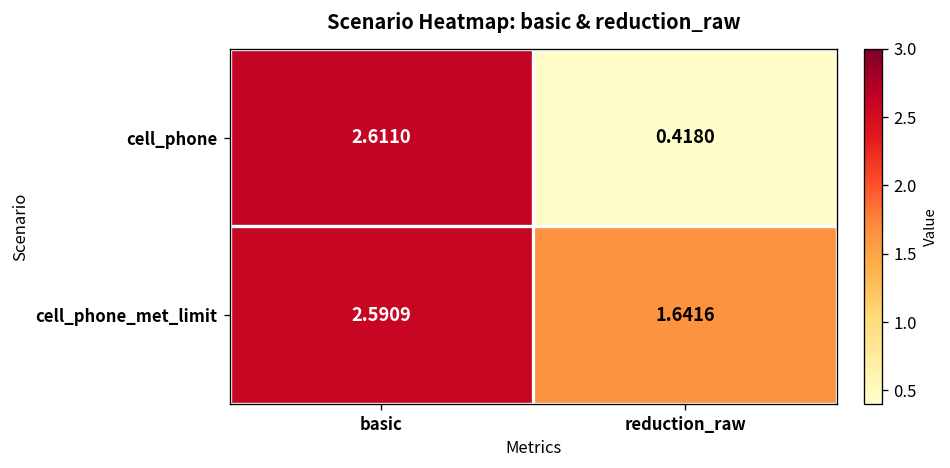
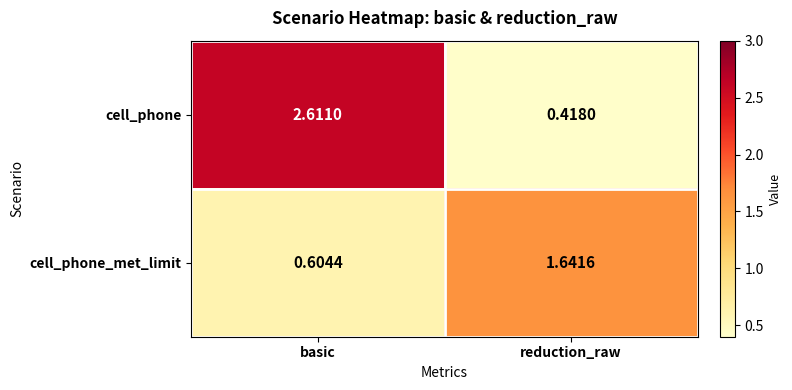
  {
    "cell_phone": {
      "basic": 2.6110,
      "reduction_raw": 0.4180
    },
    "cell_phone_met_limit": {
-     "basic": 2.5909,
+     "basic": 0.6044,
      "reduction_raw": 1.6416
    }
  }
